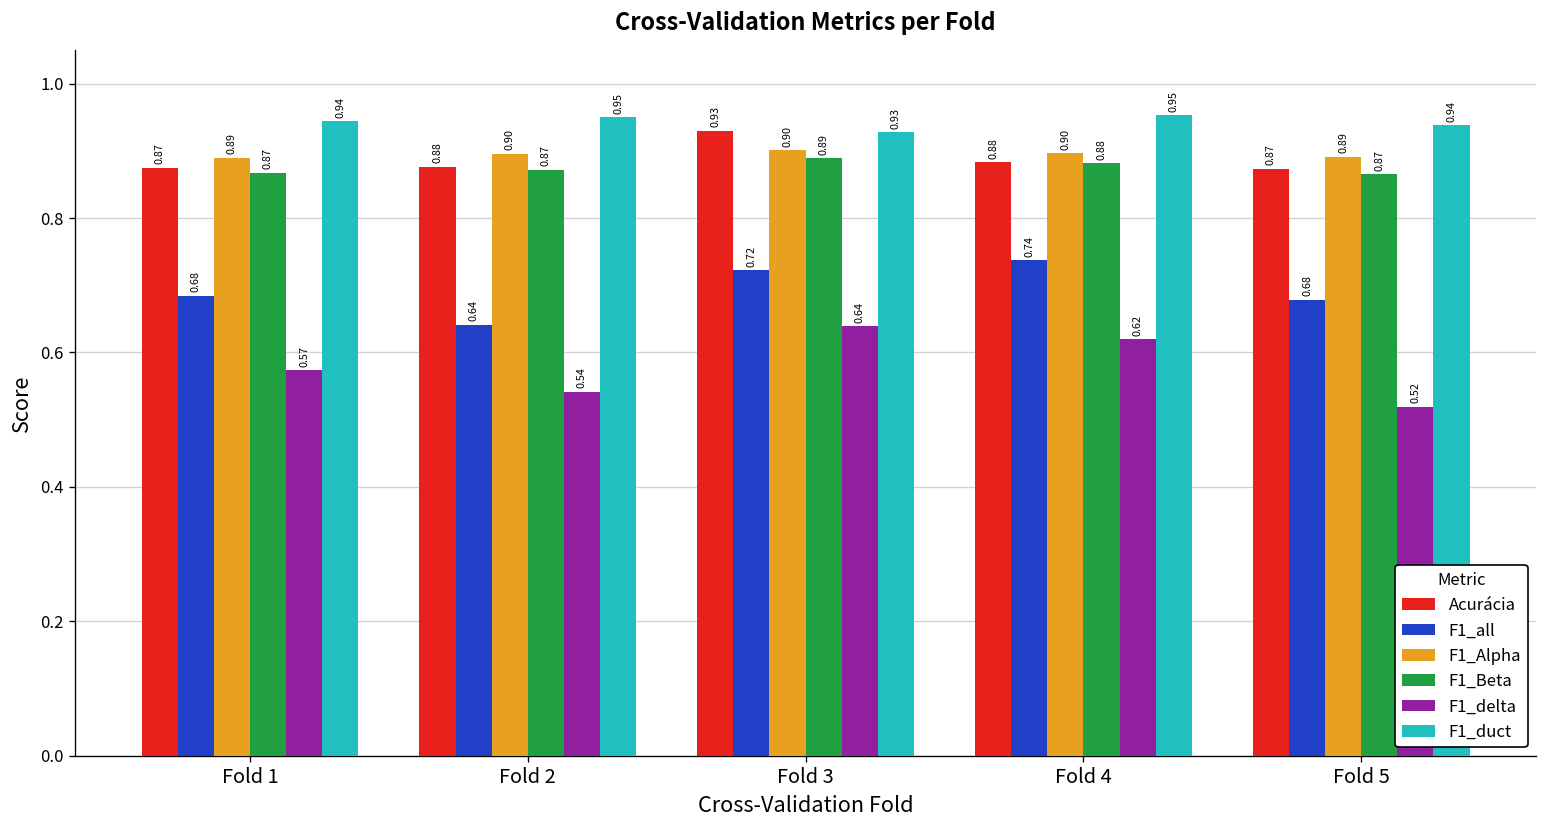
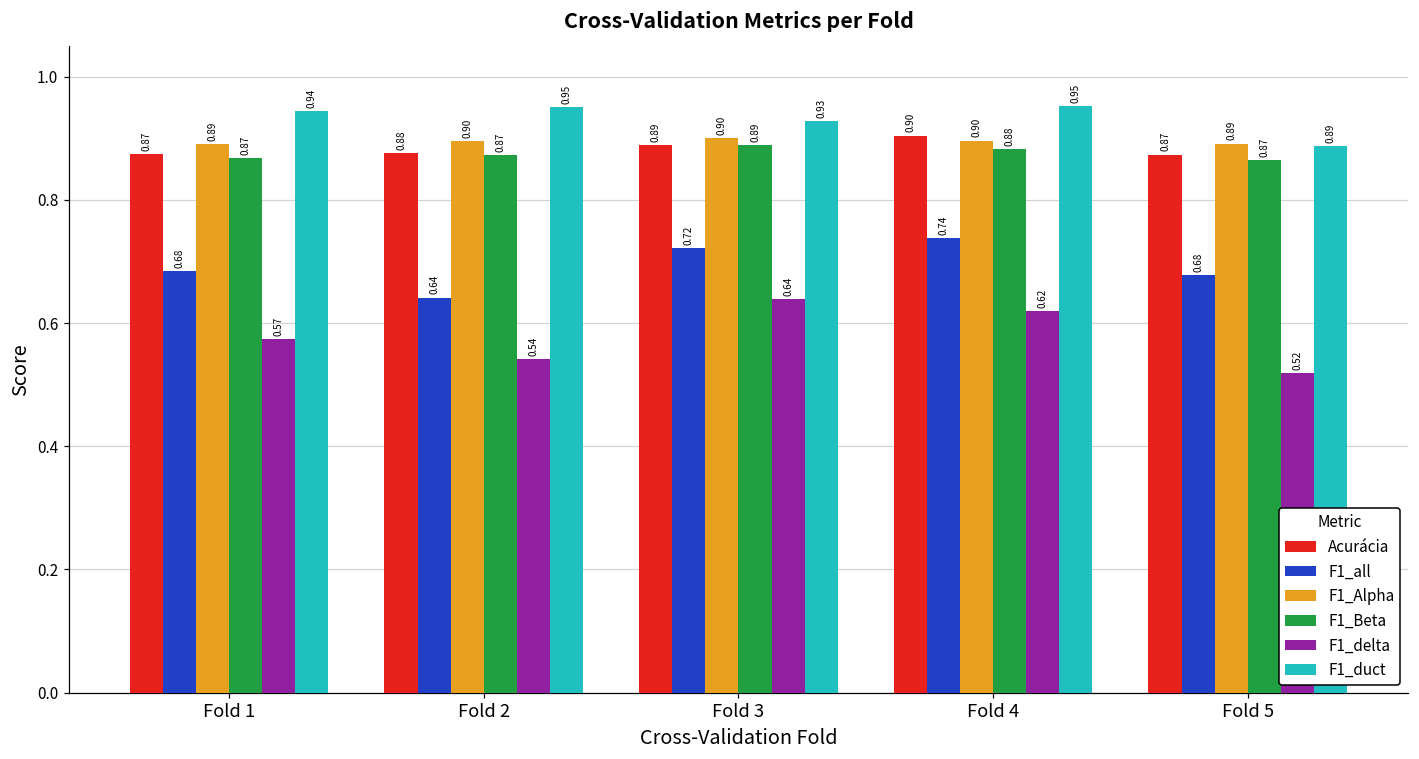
  {
    "Acurácia": {
      "Fold 1": 0.87,
      "Fold 2": 0.88,
-     "Fold 3": 0.93,
-     "Fold 4": 0.88,
+     "Fold 3": 0.89,
+     "Fold 4": 0.90,
      "Fold 5": 0.87
    },
    "F1_all": {
      "Fold 1": 0.68,
      "Fold 2": 0.64,
      "Fold 3": 0.72,
      "Fold 4": 0.74,
      "Fold 5": 0.68
    },
    "F1_Alpha": {
      "Fold 1": 0.89,
      "Fold 2": 0.90,
      "Fold 3": 0.90,
      "Fold 4": 0.90,
      "Fold 5": 0.89
    },
    "F1_Beta": {
      "Fold 1": 0.87,
      "Fold 2": 0.87,
      "Fold 3": 0.89,
      "Fold 4": 0.88,
      "Fold 5": 0.87
    },
    "F1_delta": {
      "Fold 1": 0.57,
      "Fold 2": 0.54,
      "Fold 3": 0.64,
      "Fold 4": 0.62,
      "Fold 5": 0.52
    },
    "F1_duct": {
      "Fold 1": 0.94,
      "Fold 2": 0.95,
      "Fold 3": 0.93,
      "Fold 4": 0.95,
-     "Fold 5": 0.94
+     "Fold 5": 0.89
    }
  }
